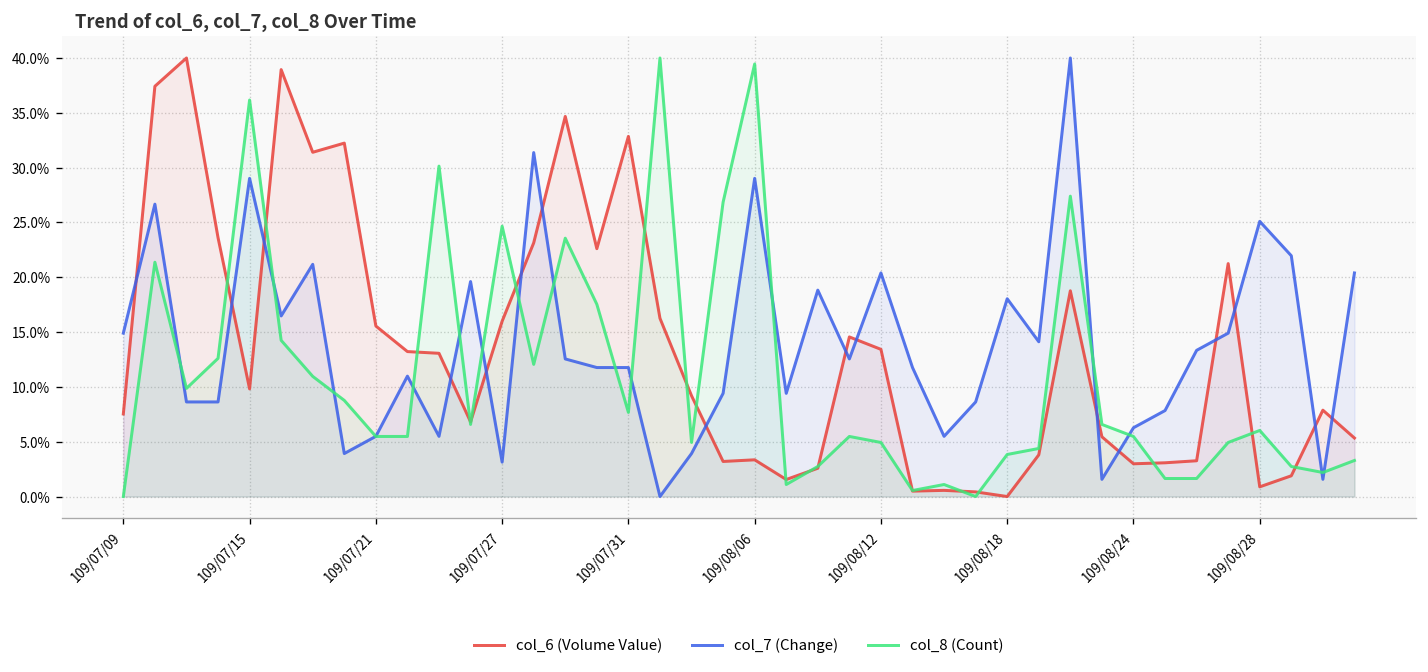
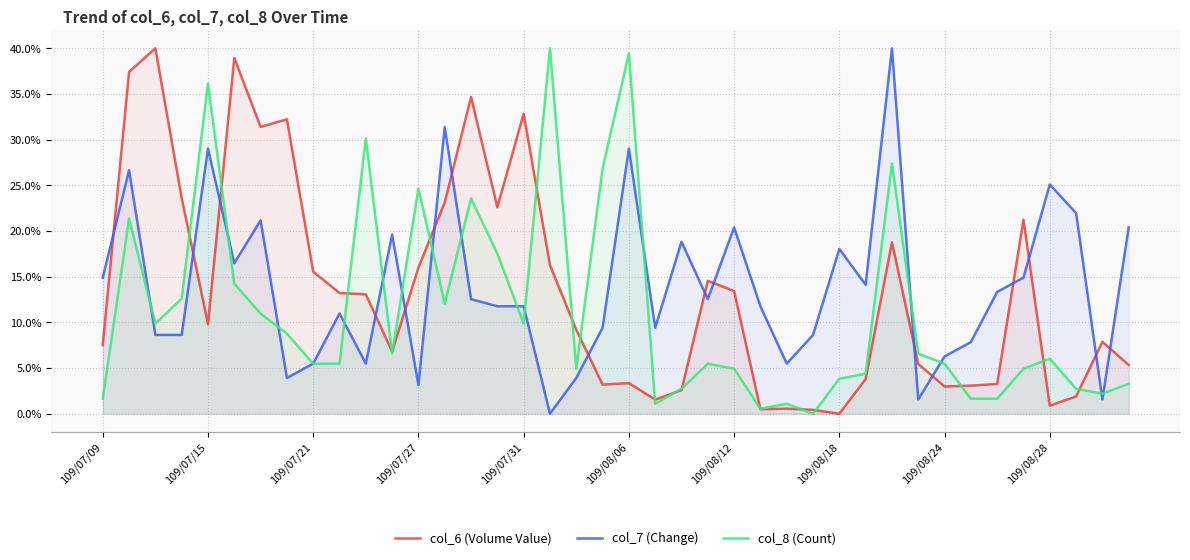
  {
    "col_6 (Volume Value)": {
      "109/07/09": "8%",
      "109/07/15": "10%",
      "109/07/21": "16%",
      "109/07/27": "16%",
      "109/07/31": "33%",
      "109/08/06": "3%",
      "109/08/12": "13%",
      "109/08/18": "0%",
      "109/08/24": "3%",
      "109/08/28": "1%"
    },
    "col_7 (Change)": {
      "109/07/09": "15%",
      "109/07/15": "29%",
      "109/07/27": "3%",
      "109/07/31": "12%",
      "109/08/06": "29%",
      "109/08/12": "20%",
      "109/08/18": "18%",
      "109/08/24": "6%",
      "109/08/28": "25%"
    },
    "col_8 (Count)": {
-     "109/07/09": "0%",
+     "109/07/09": "2%",
      "109/07/15": "36%",
      "109/07/27": "25%",
-     "109/07/31": "8%",
+     "109/07/31": "10%",
      "109/08/06": "39%",
      "109/08/12": "5%",
      "109/08/18": "4%",
      "109/08/24": "5%",
      "109/08/28": "6%"
    }
  }
